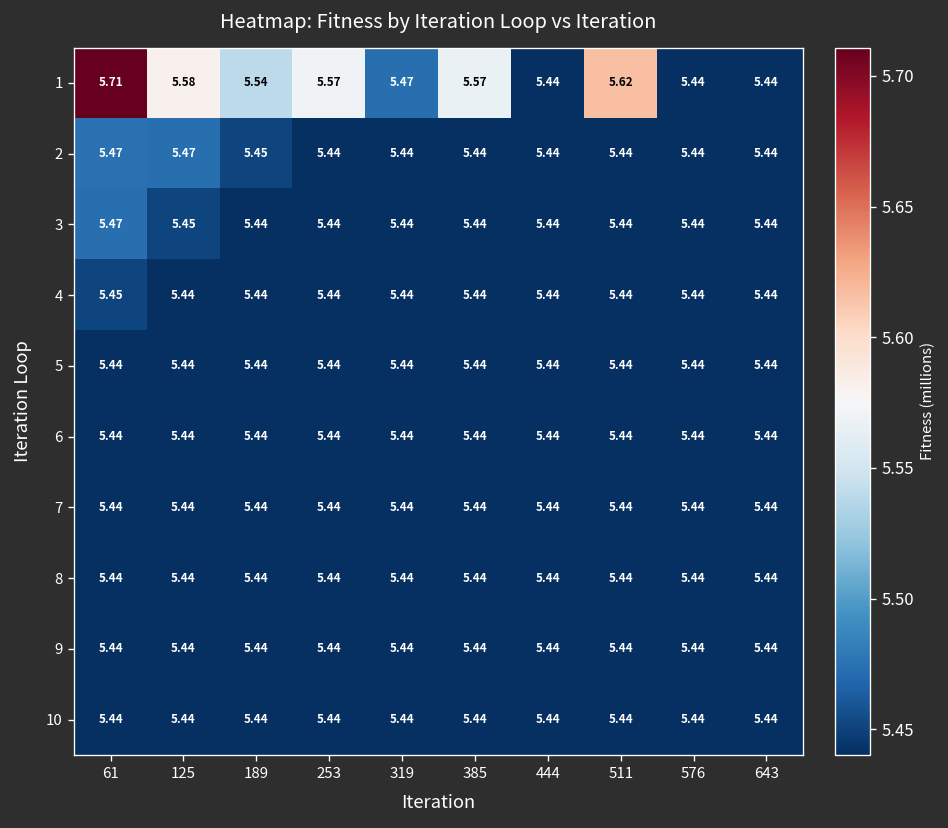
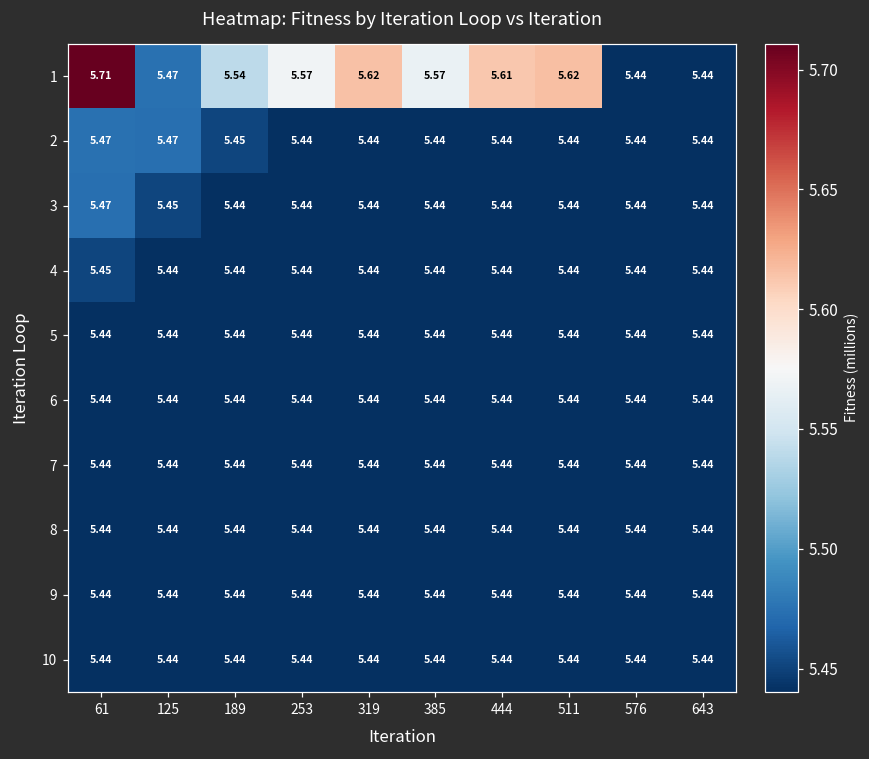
  {
    "1": {
      "61": 5.71,
-     "125": 5.58,
+     "125": 5.47,
      "189": 5.54,
      "253": 5.57,
-     "319": 5.47,
+     "319": 5.62,
      "385": 5.57,
-     "444": 5.44,
+     "444": 5.61,
      "511": 5.62,
      "576": 5.44,
      "643": 5.44
    },
    "2": {
      "61": 5.47,
      "125": 5.47,
      "189": 5.45,
      "253": 5.44,
      "319": 5.44,
      "385": 5.44,
      "444": 5.44,
      "511": 5.44,
      "576": 5.44,
      "643": 5.44
    },
    "3": {
      "61": 5.47,
      "125": 5.45,
      "189": 5.44,
      "253": 5.44,
      "319": 5.44,
      "385": 5.44,
      "444": 5.44,
      "511": 5.44,
      "576": 5.44,
      "643": 5.44
    },
    "4": {
      "61": 5.45,
      "125": 5.44,
      "189": 5.44,
      "253": 5.44,
      "319": 5.44,
      "385": 5.44,
      "444": 5.44,
      "511": 5.44,
      "576": 5.44,
      "643": 5.44
    },
    "5": {
      "61": 5.44,
      "125": 5.44,
      "189": 5.44,
      "253": 5.44,
      "319": 5.44,
      "385": 5.44,
      "444": 5.44,
      "511": 5.44,
      "576": 5.44,
      "643": 5.44
    },
    "6": {
      "61": 5.44,
      "125": 5.44,
      "189": 5.44,
      "253": 5.44,
      "319": 5.44,
      "385": 5.44,
      "444": 5.44,
      "511": 5.44,
      "576": 5.44,
      "643": 5.44
    },
    "7": {
      "61": 5.44,
      "125": 5.44,
      "189": 5.44,
      "253": 5.44,
      "319": 5.44,
      "385": 5.44,
      "444": 5.44,
      "511": 5.44,
      "576": 5.44,
      "643": 5.44
    },
    "8": {
      "61": 5.44,
      "125": 5.44,
      "189": 5.44,
      "253": 5.44,
      "319": 5.44,
      "385": 5.44,
      "444": 5.44,
      "511": 5.44,
      "576": 5.44,
      "643": 5.44
    },
    "9": {
      "61": 5.44,
      "125": 5.44,
      "189": 5.44,
      "253": 5.44,
      "319": 5.44,
      "385": 5.44,
      "444": 5.44,
      "511": 5.44,
      "576": 5.44,
      "643": 5.44
    },
    "10": {
      "61": 5.44,
      "125": 5.44,
      "189": 5.44,
      "253": 5.44,
      "319": 5.44,
      "385": 5.44,
      "444": 5.44,
      "511": 5.44,
      "576": 5.44,
      "643": 5.44
    }
  }
